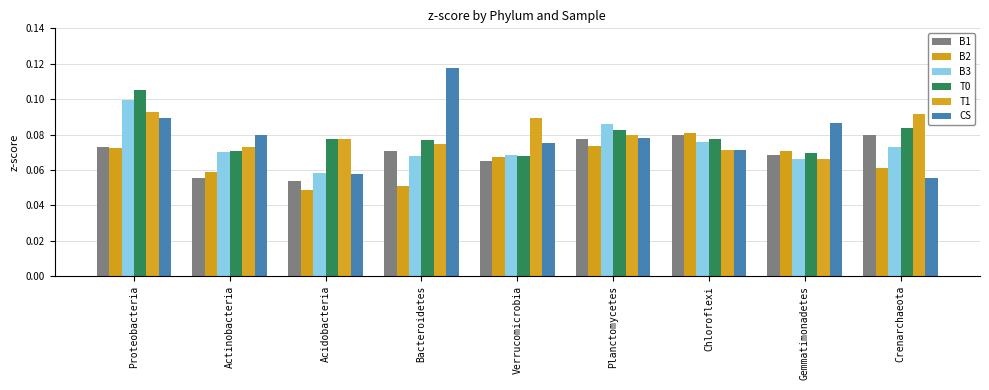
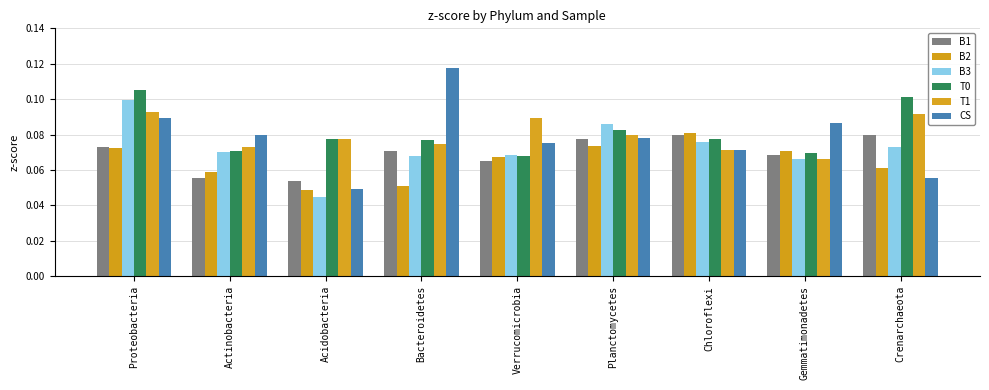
  {
    "B1": {
      "Proteobacteria": 0.073,
      "Actinobacteria": 0.055,
      "Acidobacteria": 0.054,
      "Bacteroidetes": 0.071,
      "Verrucomicrobia": 0.065,
      "Planctomycetes": 0.078,
      "Chloroflexi": 0.080,
      "Gemmatimonadetes": 0.068,
      "Crenarchaeota": 0.080
    },
    "B3": {
      "Proteobacteria": 0.099,
      "Actinobacteria": 0.070,
-     "Acidobacteria": 0.058,
+     "Acidobacteria": 0.045,
      "Bacteroidetes": 0.068,
      "Verrucomicrobia": 0.069,
      "Planctomycetes": 0.086,
      "Chloroflexi": 0.076,
      "Gemmatimonadetes": 0.066,
      "Crenarchaeota": 0.073
    },
    "T0": {
      "Proteobacteria": 0.105,
      "Actinobacteria": 0.071,
      "Acidobacteria": 0.078,
      "Bacteroidetes": 0.077,
      "Verrucomicrobia": 0.068,
      "Planctomycetes": 0.083,
      "Chloroflexi": 0.077,
      "Gemmatimonadetes": 0.070,
-     "Crenarchaeota": 0.084
+     "Crenarchaeota": 0.101
    },
    "CS": {
      "Proteobacteria": 0.089,
      "Actinobacteria": 0.080,
-     "Acidobacteria": 0.058,
+     "Acidobacteria": 0.049,
      "Bacteroidetes": 0.117,
      "Verrucomicrobia": 0.075,
      "Planctomycetes": 0.078,
      "Chloroflexi": 0.071,
      "Gemmatimonadetes": 0.087,
      "Crenarchaeota": 0.055
    }
  }
